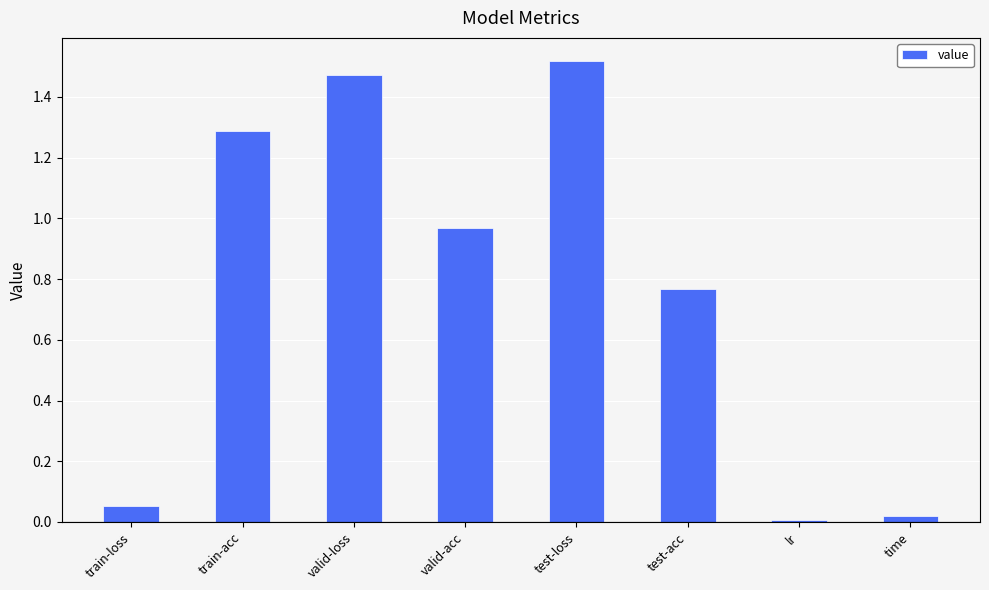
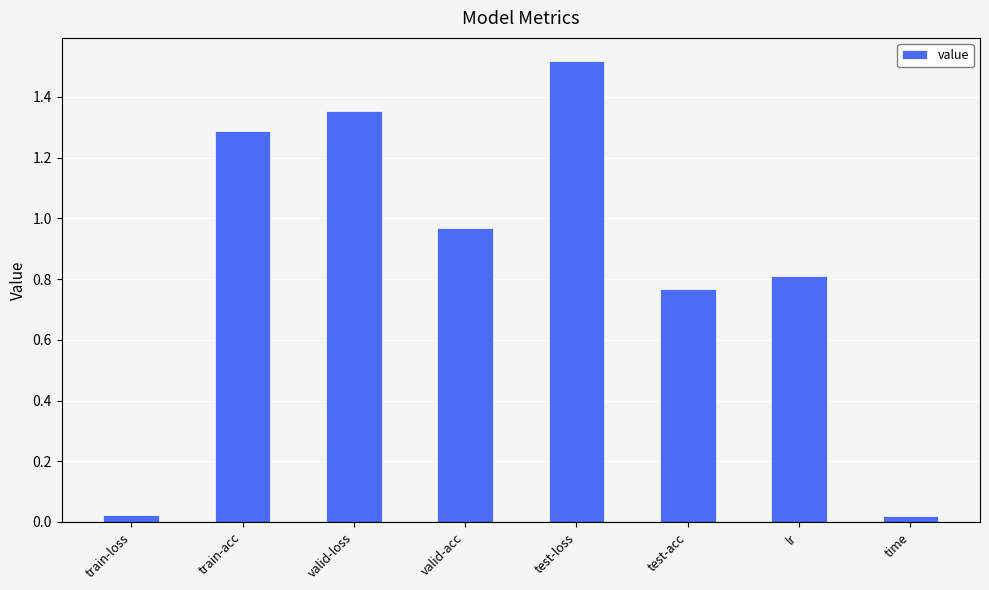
  {
-   "train-loss": 0.05,
+   "train-loss": 0.02,
    "train-acc": 1.29,
-   "valid-loss": 1.47,
+   "valid-loss": 1.35,
    "valid-acc": 0.97,
    "test-loss": 1.52,
    "test-acc": 0.77,
-   "lr": 0.01,
+   "lr": 0.81,
    "time": 0.02
  }
